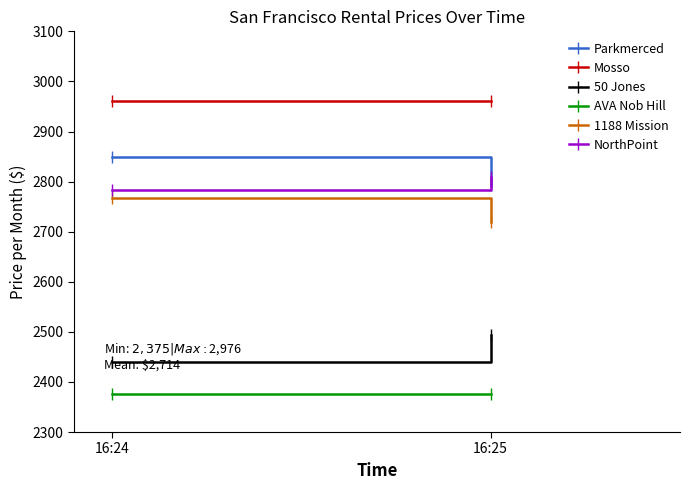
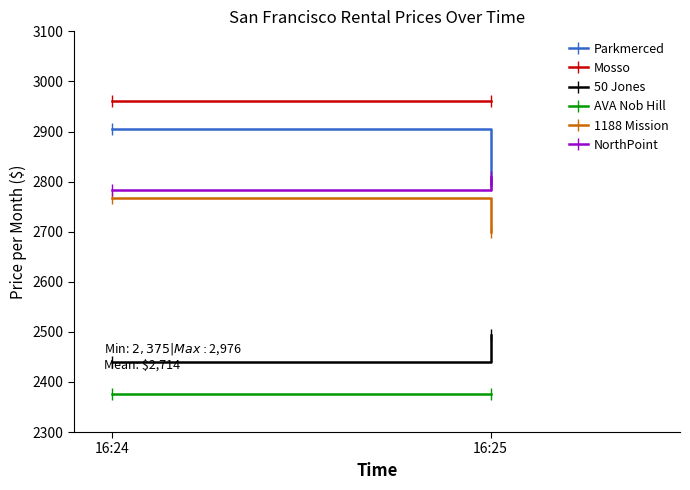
  {
    "Parkmerced": {
-     "16:24": 2850,
+     "16:24": 2910,
      "16:25": 2790
    },
    "Mosso": {
      "16:24": 2960,
      "16:25": 2960
    },
    "50 Jones": {
      "16:25": 2490
    },
    "AVA Nob Hill": {
      "16:24": 2380,
      "16:25": 2380
    },
    "1188 Mission": {
      "16:24": 2770,
-     "16:25": 2720
+     "16:25": 2700
    },
    "NorthPoint": {
      "16:24": 2780,
      "16:25": 2810
    }
  }
